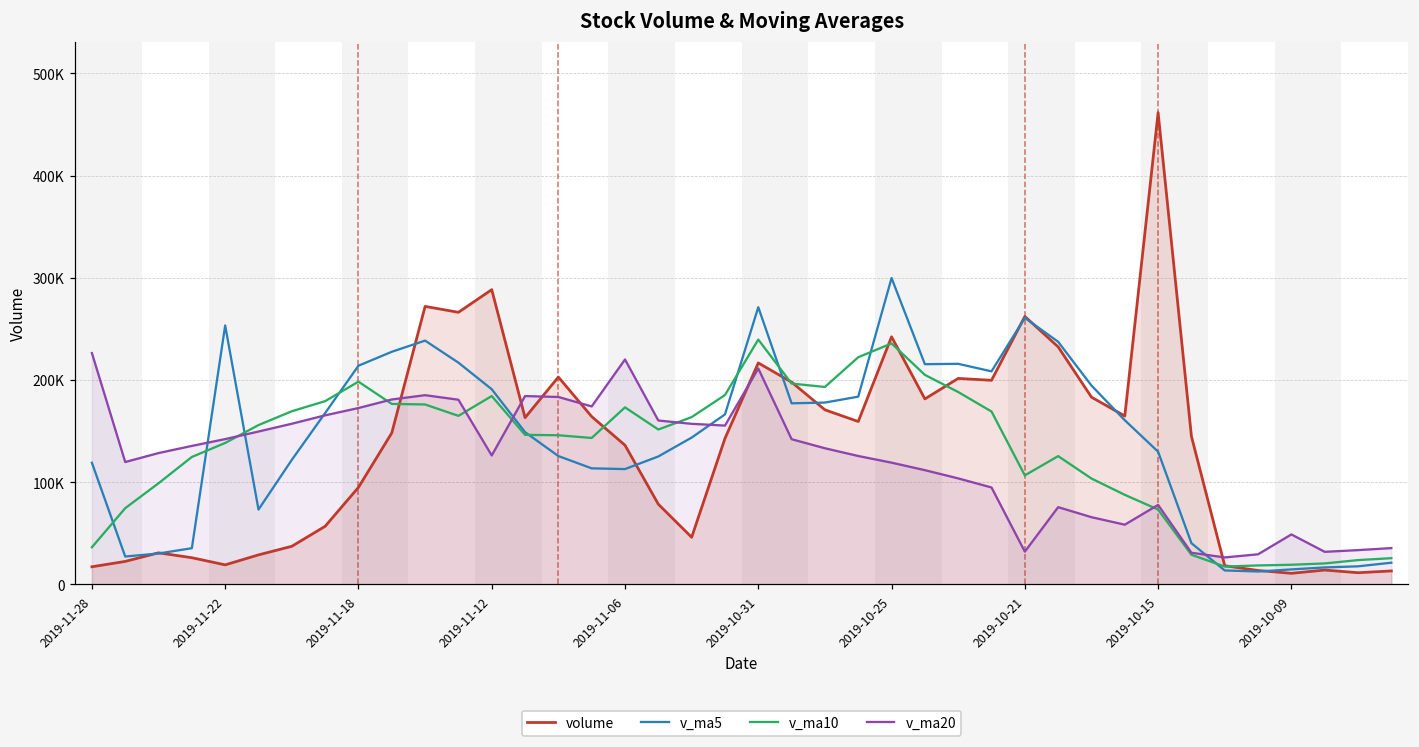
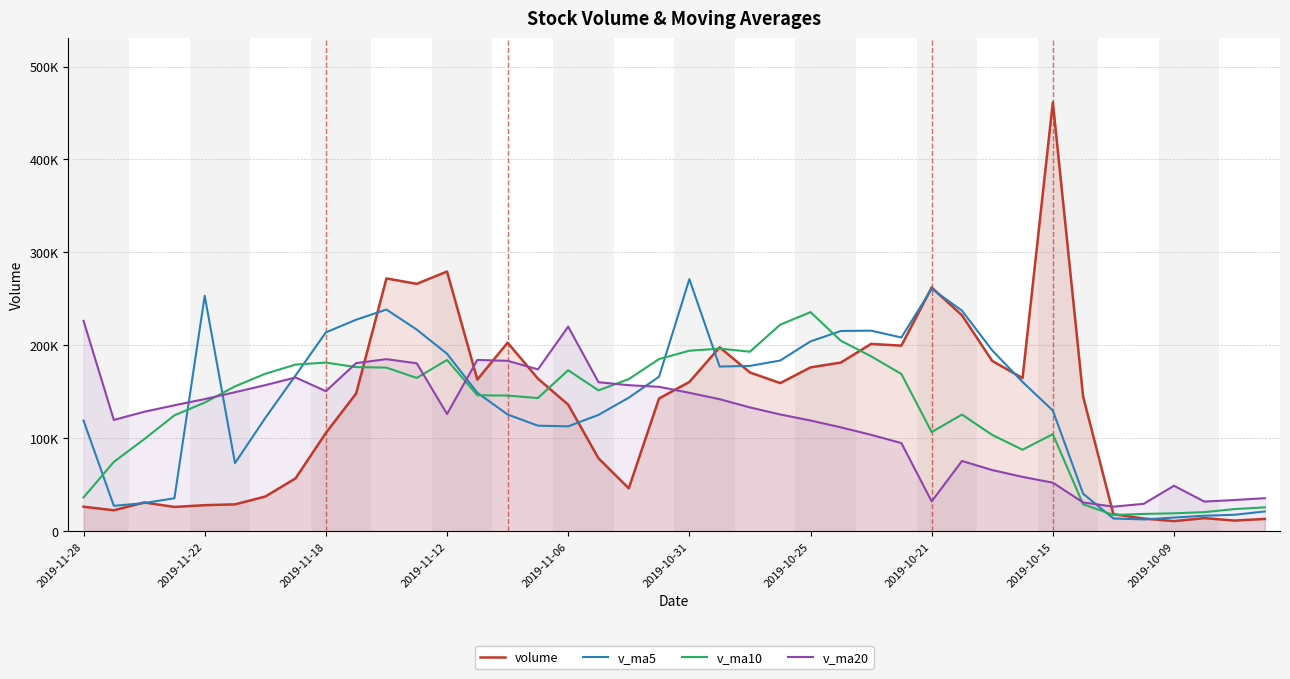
  {
    "volume": {
-     "2019-11-28": 20000,
-     "2019-11-22": 20000,
-     "2019-11-18": 90000,
-     "2019-11-12": 290000,
+     "2019-11-28": 30000,
+     "2019-11-22": 30000,
+     "2019-11-18": 110000,
+     "2019-11-12": 280000,
      "2019-11-06": 140000,
-     "2019-10-31": 220000,
-     "2019-10-25": 240000,
+     "2019-10-31": 160000,
+     "2019-10-25": 180000,
      "2019-10-15": 460000,
      "2019-10-09": 10000
    },
    "v_ma5": {
      "2019-11-28": 120000,
      "2019-11-22": 250000,
      "2019-11-18": 210000,
      "2019-11-12": 190000,
      "2019-11-06": 110000,
      "2019-10-31": 270000,
-     "2019-10-25": 300000,
+     "2019-10-25": 200000,
      "2019-10-15": 130000,
      "2019-10-09": 10000
    },
    "v_ma10": {
      "2019-11-28": 40000,
      "2019-11-22": 140000,
-     "2019-11-18": 200000,
+     "2019-11-18": 180000,
      "2019-11-12": 180000,
      "2019-11-06": 170000,
-     "2019-10-31": 240000,
+     "2019-10-31": 190000,
      "2019-10-25": 240000,
      "2019-10-21": 110000,
-     "2019-10-15": 70000,
+     "2019-10-15": 100000,
      "2019-10-09": 20000
    },
    "v_ma20": {
      "2019-11-28": 230000,
      "2019-11-22": 140000,
-     "2019-11-18": 170000,
+     "2019-11-18": 150000,
      "2019-11-12": 130000,
      "2019-11-06": 220000,
-     "2019-10-31": 210000,
+     "2019-10-31": 150000,
      "2019-10-25": 120000,
      "2019-10-21": 30000,
-     "2019-10-15": 80000,
+     "2019-10-15": 50000,
      "2019-10-09": 50000
    }
  }
